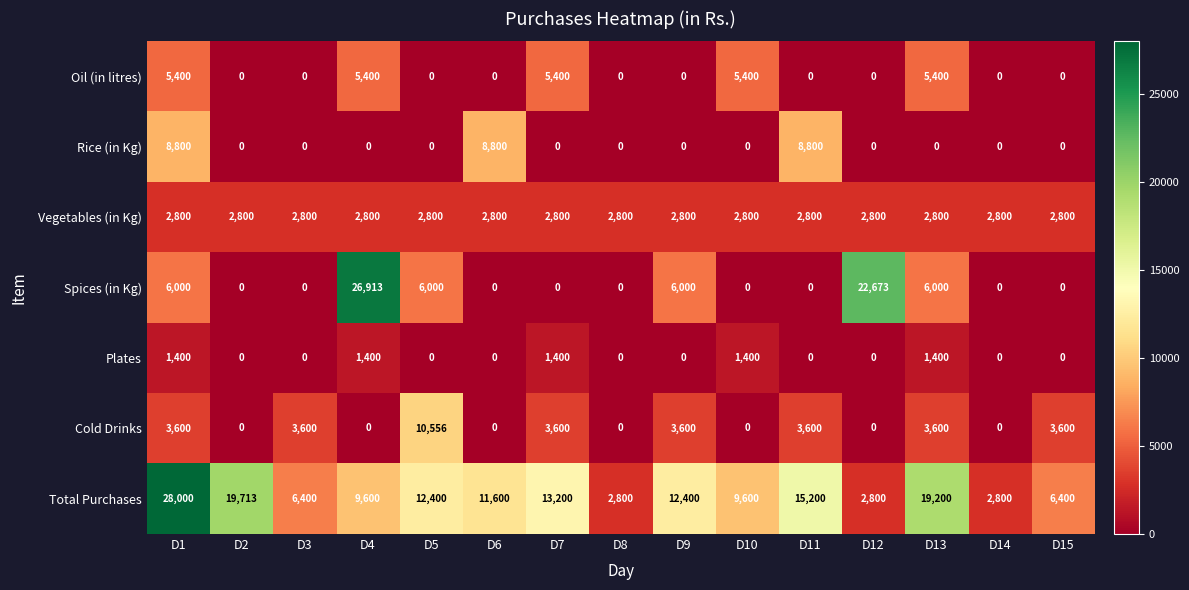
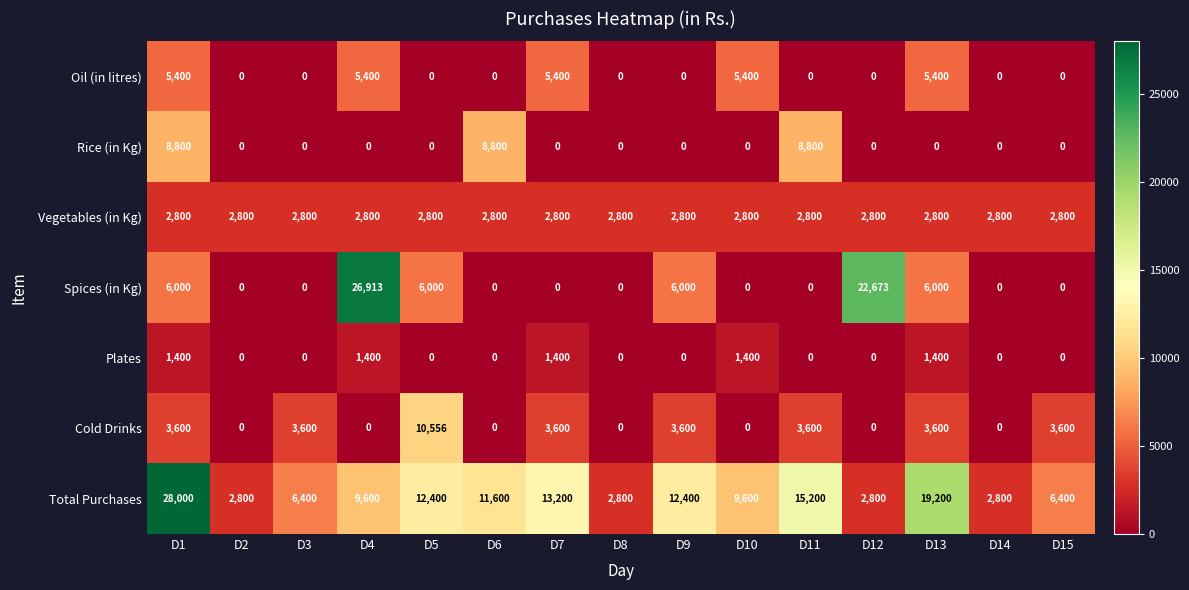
  {
    "Oil (in litres)": {
      "D1": "5,400",
      "D2": "0",
      "D3": "0",
      "D4": "5,400",
      "D5": "0",
      "D6": "0",
      "D7": "5,400",
      "D8": "0",
      "D9": "0",
      "D10": "5,400",
      "D11": "0",
      "D12": "0",
      "D13": "5,400",
      "D14": "0",
      "D15": "0"
    },
    "Rice (in Kg)": {
      "D1": "8,800",
      "D2": "0",
      "D3": "0",
      "D4": "0",
      "D5": "0",
      "D6": "8,800",
      "D7": "0",
      "D8": "0",
      "D9": "0",
      "D10": "0",
      "D11": "8,800",
      "D12": "0",
      "D13": "0",
      "D14": "0",
      "D15": "0"
    },
    "Vegetables (in Kg)": {
      "D1": "2,800",
      "D2": "2,800",
      "D3": "2,800",
      "D4": "2,800",
      "D5": "2,800",
      "D6": "2,800",
      "D7": "2,800",
      "D8": "2,800",
      "D9": "2,800",
      "D10": "2,800",
      "D11": "2,800",
      "D12": "2,800",
      "D13": "2,800",
      "D14": "2,800",
      "D15": "2,800"
    },
    "Spices (in Kg)": {
      "D1": "6,000",
      "D2": "0",
      "D3": "0",
      "D4": "26,913",
      "D5": "6,000",
      "D6": "0",
      "D7": "0",
      "D8": "0",
      "D9": "6,000",
      "D10": "0",
      "D11": "0",
      "D12": "22,673",
      "D13": "6,000",
      "D14": "0",
      "D15": "0"
    },
    "Plates": {
      "D1": "1,400",
      "D2": "0",
      "D3": "0",
      "D4": "1,400",
      "D5": "0",
      "D6": "0",
      "D7": "1,400",
      "D8": "0",
      "D9": "0",
      "D10": "1,400",
      "D11": "0",
      "D12": "0",
      "D13": "1,400",
      "D14": "0",
      "D15": "0"
    },
    "Cold Drinks": {
      "D1": "3,600",
      "D2": "0",
      "D3": "3,600",
      "D4": "0",
      "D5": "10,556",
      "D6": "0",
      "D7": "3,600",
      "D8": "0",
      "D9": "3,600",
      "D10": "0",
      "D11": "3,600",
      "D12": "0",
      "D13": "3,600",
      "D14": "0",
      "D15": "3,600"
    },
    "Total Purchases": {
      "D1": "28,000",
-     "D2": "19,713",
+     "D2": "2,800",
      "D3": "6,400",
      "D4": "9,600",
      "D5": "12,400",
      "D6": "11,600",
      "D7": "13,200",
      "D8": "2,800",
      "D9": "12,400",
      "D10": "9,600",
      "D11": "15,200",
      "D12": "2,800",
      "D13": "19,200",
      "D14": "2,800",
      "D15": "6,400"
    }
  }
